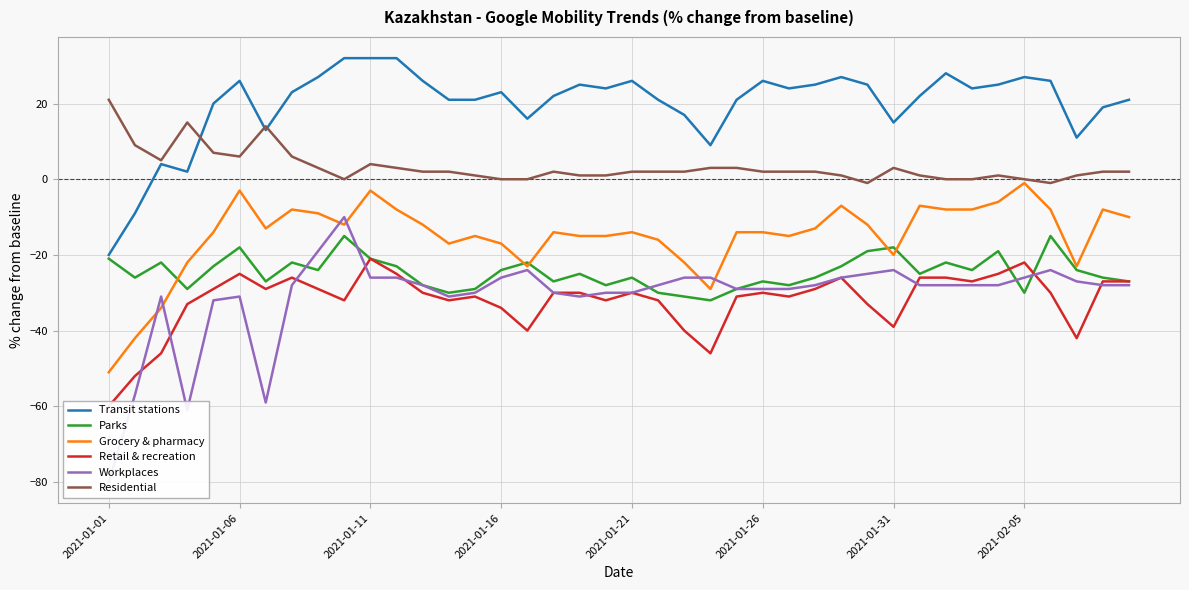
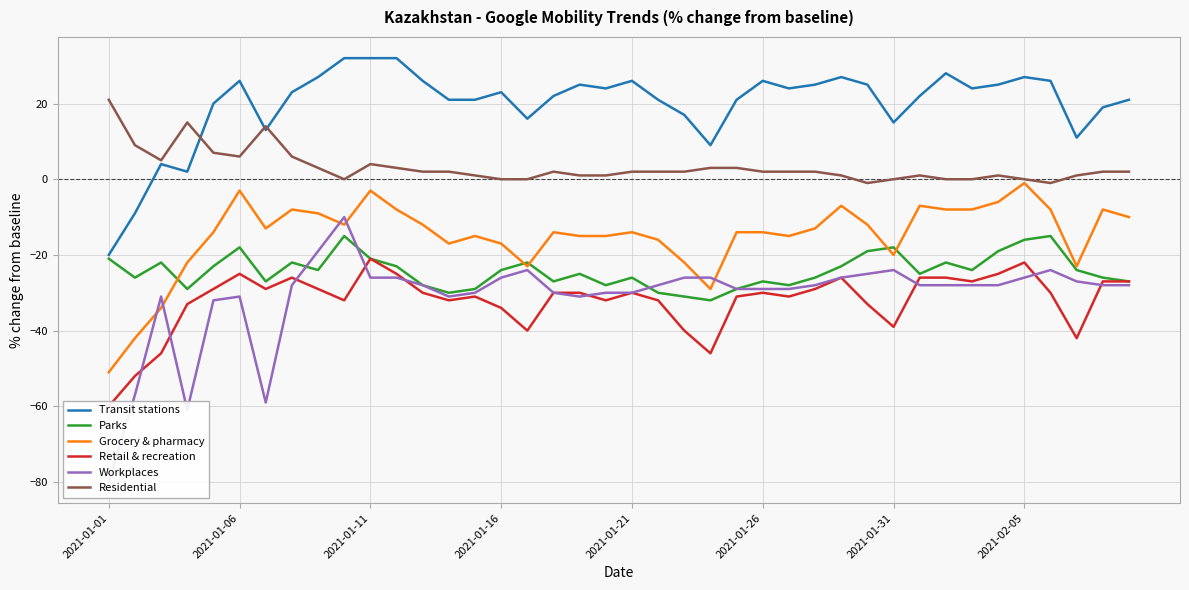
  {
    "Transit stations": {
      "2021-01-01": -20,
      "2021-01-06": 26,
      "2021-01-11": 32,
      "2021-01-16": 23,
      "2021-01-21": 26,
      "2021-01-26": 26,
      "2021-01-31": 15,
      "2021-02-05": 27
    },
    "Parks": {
      "2021-01-01": -21,
      "2021-01-06": -18,
      "2021-01-16": -24,
      "2021-01-21": -26,
      "2021-01-26": -27,
      "2021-01-31": -18,
-     "2021-02-05": -30
+     "2021-02-05": -16
    },
    "Grocery & pharmacy": {
      "2021-01-01": -51,
      "2021-01-06": -3,
      "2021-01-11": -3,
      "2021-01-16": -17,
      "2021-01-21": -14,
      "2021-01-26": -14,
      "2021-01-31": -20,
      "2021-02-05": -1
    },
    "Retail & recreation": {
      "2021-01-06": -25,
      "2021-01-16": -34,
      "2021-01-26": -30,
      "2021-01-31": -39,
      "2021-02-05": -22
    },
    "Workplaces": {
      "2021-01-06": -31,
      "2021-01-11": -26,
      "2021-01-16": -26,
      "2021-01-26": -29,
      "2021-01-31": -24,
      "2021-02-05": -26
    },
    "Residential": {
      "2021-01-01": 21,
      "2021-01-06": 6,
      "2021-01-11": 4,
      "2021-01-16": 0,
      "2021-01-21": 2,
      "2021-01-26": 2,
-     "2021-01-31": 3,
+     "2021-01-31": 0,
      "2021-02-05": 0
    }
  }
